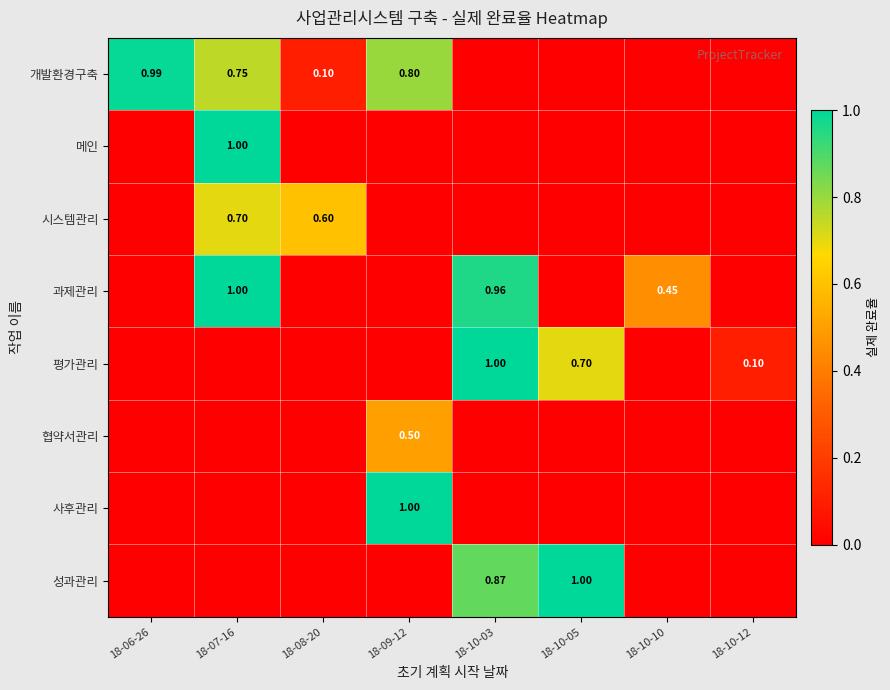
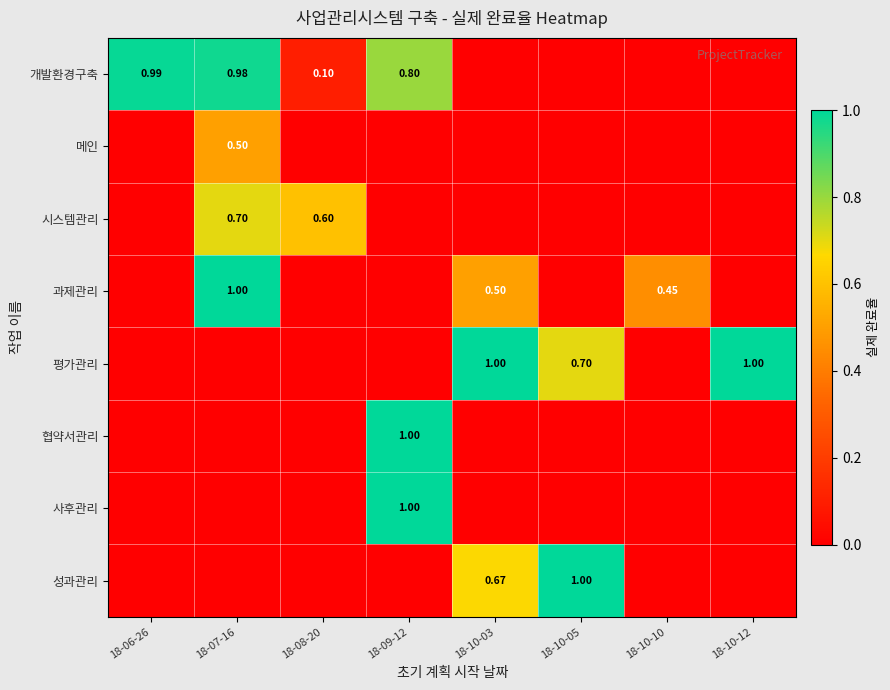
  {
    "개발환경구축": {
      "18-06-26": 0.99,
-     "18-07-16": 0.75,
+     "18-07-16": 0.98,
      "18-08-20": 0.10,
      "18-09-12": 0.80
    },
    "메인": {
-     "18-07-16": 1.00
+     "18-07-16": 0.50
    },
    "시스템관리": {
      "18-07-16": 0.70,
      "18-08-20": 0.60
    },
    "과제관리": {
      "18-07-16": 1.00,
-     "18-10-03": 0.96,
+     "18-10-03": 0.50,
      "18-10-10": 0.45
    },
    "평가관리": {
      "18-10-03": 1.00,
      "18-10-05": 0.70,
-     "18-10-12": 0.10
+     "18-10-12": 1.00
    },
    "협약서관리": {
-     "18-09-12": 0.50
+     "18-09-12": 1.00
    },
    "사후관리": {
      "18-09-12": 1.00
    },
    "성과관리": {
-     "18-10-03": 0.87,
+     "18-10-03": 0.67,
      "18-10-05": 1.00
    }
  }
